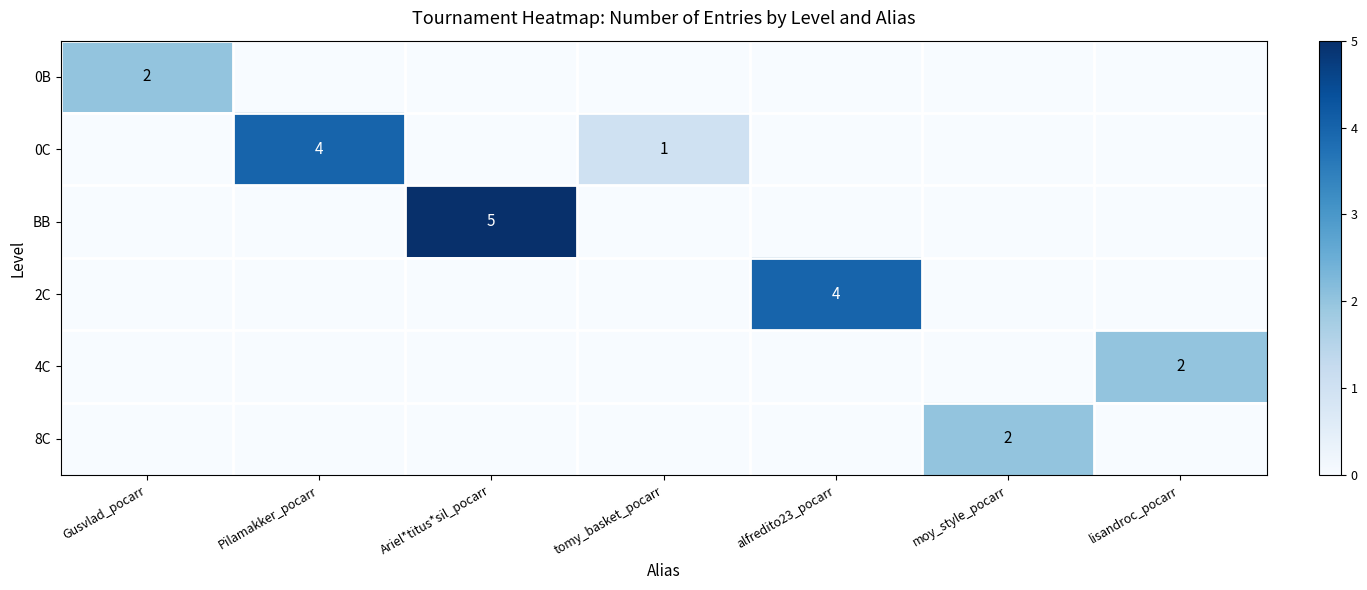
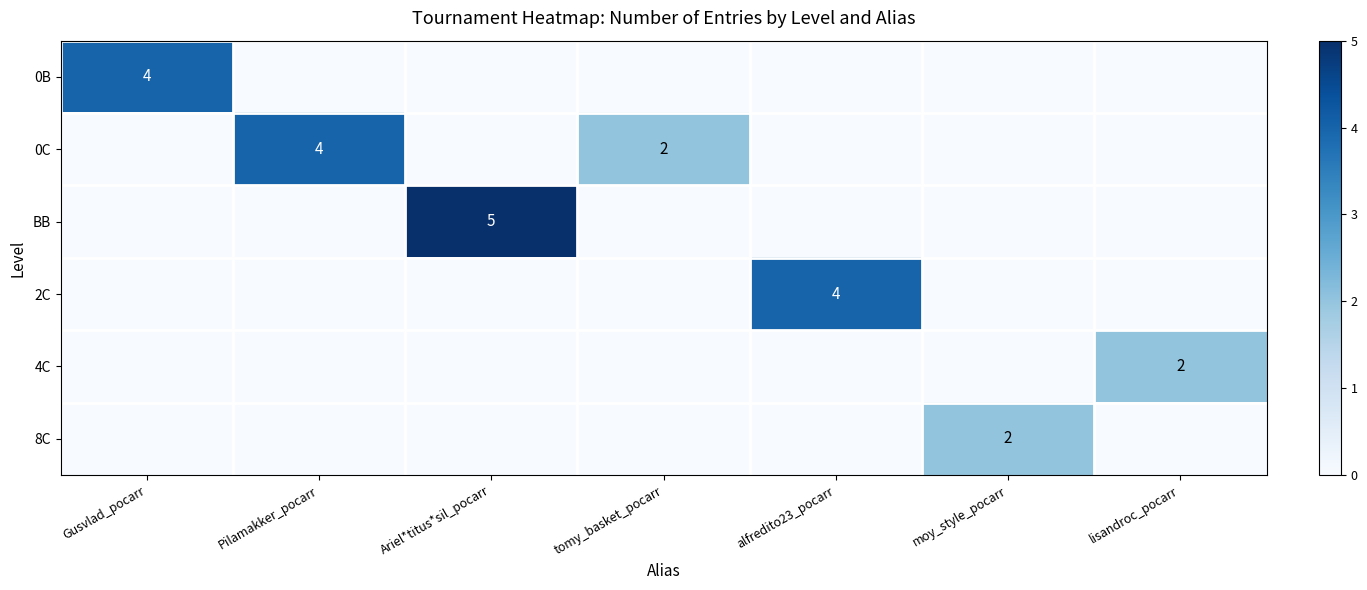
  {
    "0B": {
-     "Gusvlad_pocarr": 2
+     "Gusvlad_pocarr": 4
    },
    "0C": {
      "Pilamakker_pocarr": 4,
-     "tomy_basket_pocarr": 1
+     "tomy_basket_pocarr": 2
    },
    "BB": {
      "Ariel*titus*sil_pocarr": 5
    },
    "2C": {
      "alfredito23_pocarr": 4
    },
    "4C": {
      "lisandroc_pocarr": 2
    },
    "8C": {
      "moy_style_pocarr": 2
    }
  }
